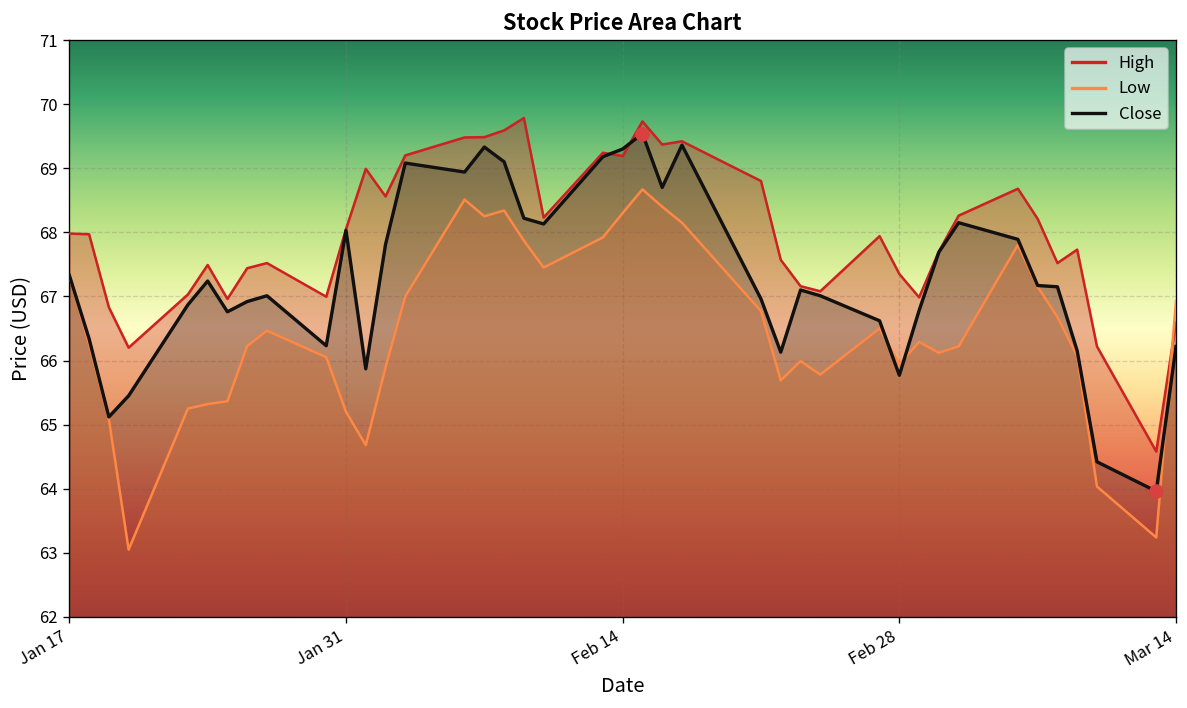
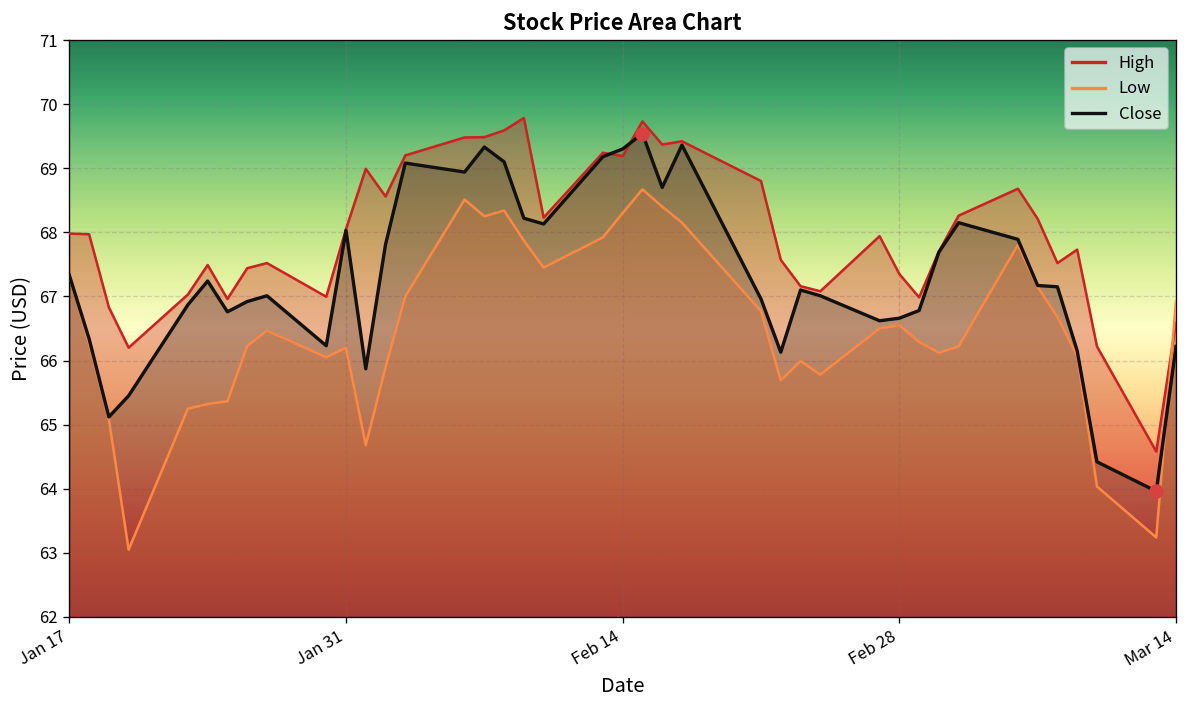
  {
    "Low": {
-     "Jan 31": 65.2,
+     "Jan 31": 66.2,
      "Feb 14": 68.3,
-     "Feb 28": 65.9,
+     "Feb 28": 66.6,
      "Mar 14": 66.9
    },
    "Close": {
      "Feb 14": 69.3,
-     "Feb 28": 65.8,
+     "Feb 28": 66.7,
      "Mar 14": 66.2
    }
  }
